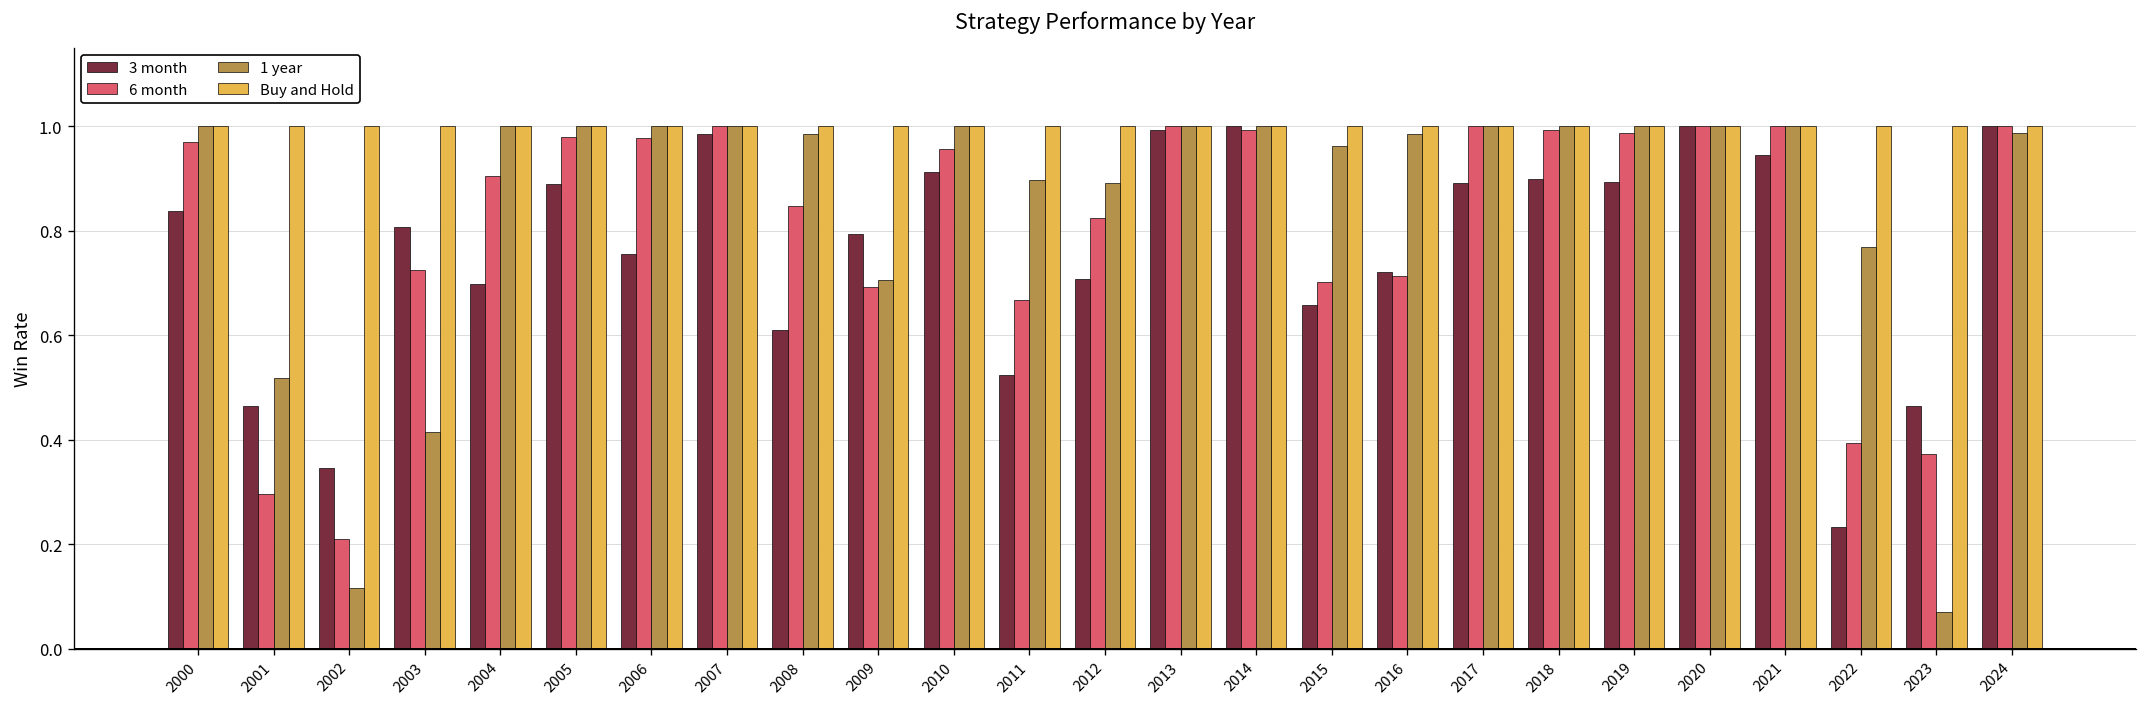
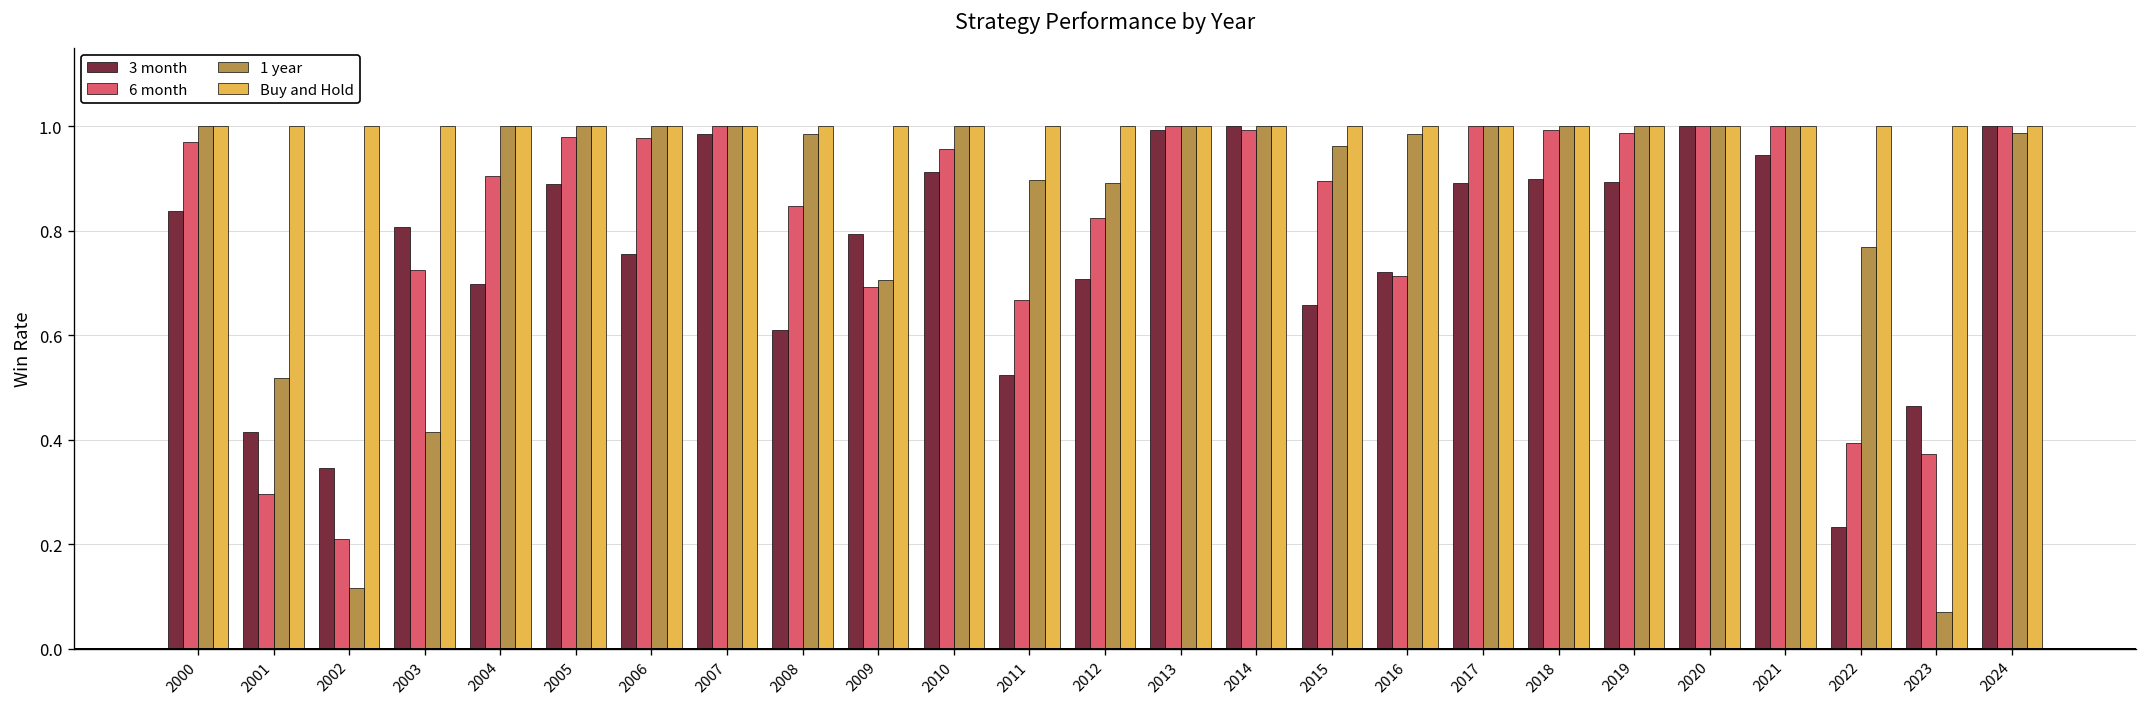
  {
    "3 month": {
      "2000": 0.84,
-     "2001": 0.46,
+     "2001": 0.42,
      "2002": 0.35,
      "2003": 0.81,
      "2004": 0.70,
      "2005": 0.89,
      "2006": 0.76,
      "2007": 0.99,
      "2008": 0.61,
      "2009": 0.79,
      "2010": 0.91,
      "2011": 0.52,
      "2012": 0.71,
      "2013": 0.99,
      "2014": 1.00,
      "2015": 0.66,
      "2016": 0.72,
      "2017": 0.89,
      "2018": 0.90,
      "2019": 0.89,
      "2020": 1.00,
      "2021": 0.95,
      "2022": 0.23,
      "2023": 0.47,
      "2024": 1.00
    },
    "6 month": {
      "2000": 0.97,
      "2001": 0.30,
      "2002": 0.21,
      "2003": 0.72,
      "2004": 0.90,
      "2005": 0.98,
      "2006": 0.98,
      "2007": 1.00,
      "2008": 0.85,
      "2009": 0.69,
      "2010": 0.96,
      "2011": 0.67,
      "2012": 0.82,
      "2013": 1.00,
      "2014": 0.99,
-     "2015": 0.70,
+     "2015": 0.89,
      "2016": 0.71,
      "2017": 1.00,
      "2018": 0.99,
      "2019": 0.99,
      "2020": 1.00,
      "2021": 1.00,
      "2022": 0.39,
      "2023": 0.37,
      "2024": 1.00
    },
    "1 year": {
      "2000": 1.00,
      "2001": 0.52,
      "2002": 0.12,
      "2003": 0.41,
      "2004": 1.00,
      "2005": 1.00,
      "2006": 1.00,
      "2007": 1.00,
      "2008": 0.98,
      "2009": 0.71,
      "2010": 1.00,
      "2011": 0.90,
      "2012": 0.89,
      "2013": 1.00,
      "2014": 1.00,
      "2015": 0.96,
      "2016": 0.99,
      "2017": 1.00,
      "2018": 1.00,
      "2019": 1.00,
      "2020": 1.00,
      "2021": 1.00,
      "2022": 0.77,
      "2023": 0.07,
      "2024": 0.99
    },
    "Buy and Hold": {
      "2000": 1.00,
      "2001": 1.00,
      "2002": 1.00,
      "2003": 1.00,
      "2004": 1.00,
      "2005": 1.00,
      "2006": 1.00,
      "2007": 1.00,
      "2008": 1.00,
      "2009": 1.00,
      "2010": 1.00,
      "2011": 1.00,
      "2012": 1.00,
      "2013": 1.00,
      "2014": 1.00,
      "2015": 1.00,
      "2016": 1.00,
      "2017": 1.00,
      "2018": 1.00,
      "2019": 1.00,
      "2020": 1.00,
      "2021": 1.00,
      "2022": 1.00,
      "2023": 1.00,
      "2024": 1.00
    }
  }
